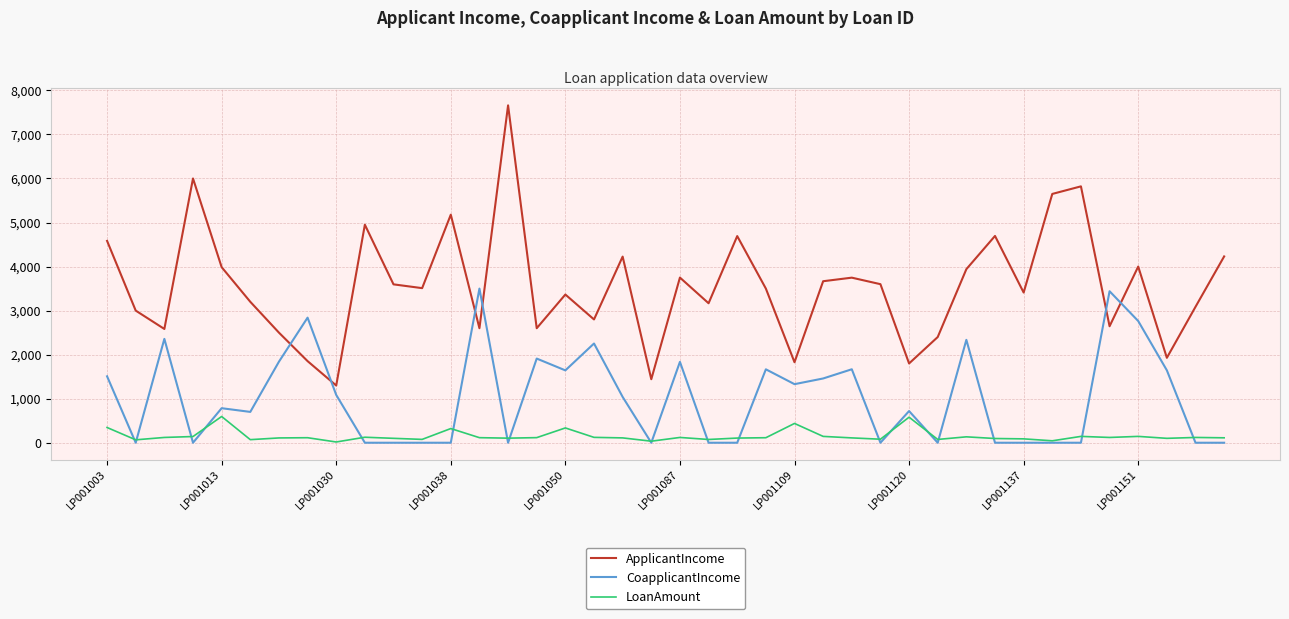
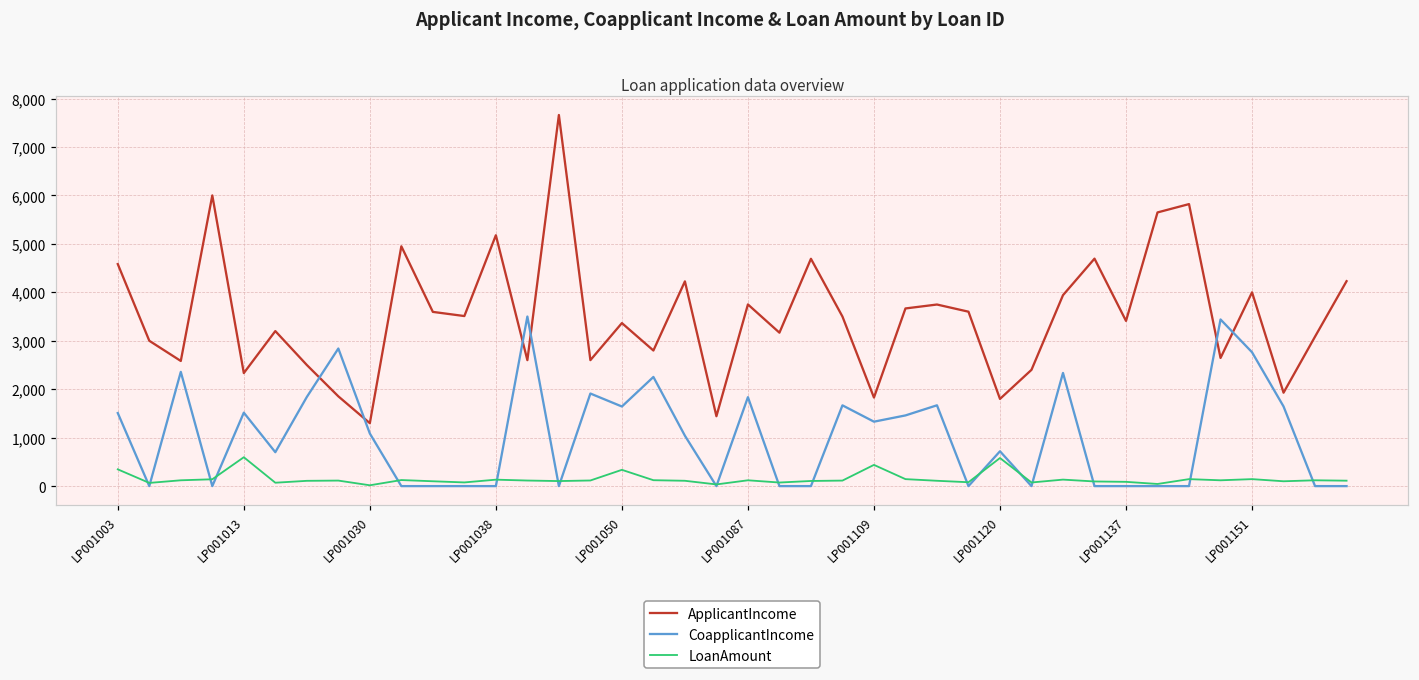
  {
    "ApplicantIncome": {
      "LP001003": "4,600",
-     "LP001013": "4,000",
+     "LP001013": "2,300",
      "LP001030": "1,300",
      "LP001038": "5,200",
      "LP001050": "3,400",
      "LP001087": "3,800",
      "LP001109": "1,800",
      "LP001120": "1,800",
      "LP001137": "3,400",
      "LP001151": "4,000"
    },
    "CoapplicantIncome": {
      "LP001003": "1,500",
-     "LP001013": "800",
+     "LP001013": "1,500",
      "LP001030": "1,100",
      "LP001038": "0",
      "LP001050": "1,600",
      "LP001087": "1,800",
      "LP001109": "1,300",
      "LP001120": "700",
      "LP001137": "0",
      "LP001151": "2,800"
    },
    "LoanAmount": {
      "LP001003": "300",
      "LP001013": "600",
      "LP001030": "0",
-     "LP001038": "300",
+     "LP001038": "100",
      "LP001050": "300",
      "LP001087": "100",
      "LP001109": "400",
      "LP001120": "600",
      "LP001137": "100",
      "LP001151": "100"
    }
  }
